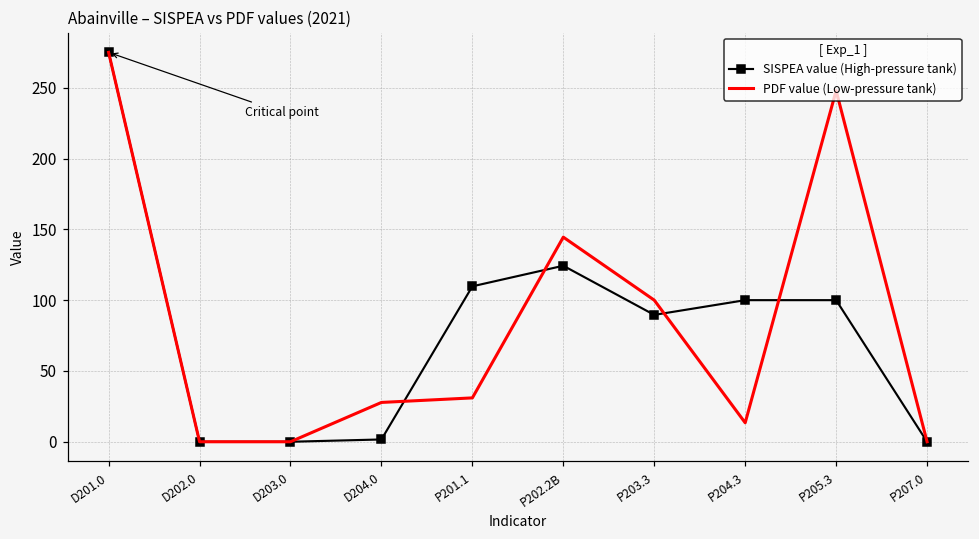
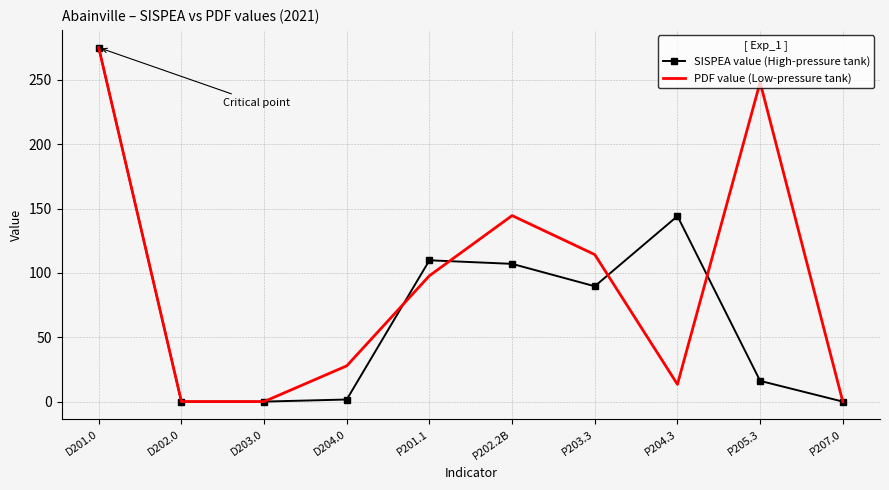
  {
    "SISPEA value (High-pressure tank)": {
      "D204.0": 2,
      "P201.1": 110,
-     "P202.2B": 124,
+     "P202.2B": 107,
      "P203.3": 90,
-     "P204.3": 100,
-     "P205.3": 100
+     "P204.3": 144,
+     "P205.3": 16
    },
    "PDF value (Low-pressure tank)": {
      "D204.0": 28,
-     "P201.1": 31,
+     "P201.1": 98,
      "P202.2B": 145,
-     "P203.3": 100,
+     "P203.3": 114,
      "P204.3": 13
    }
  }
